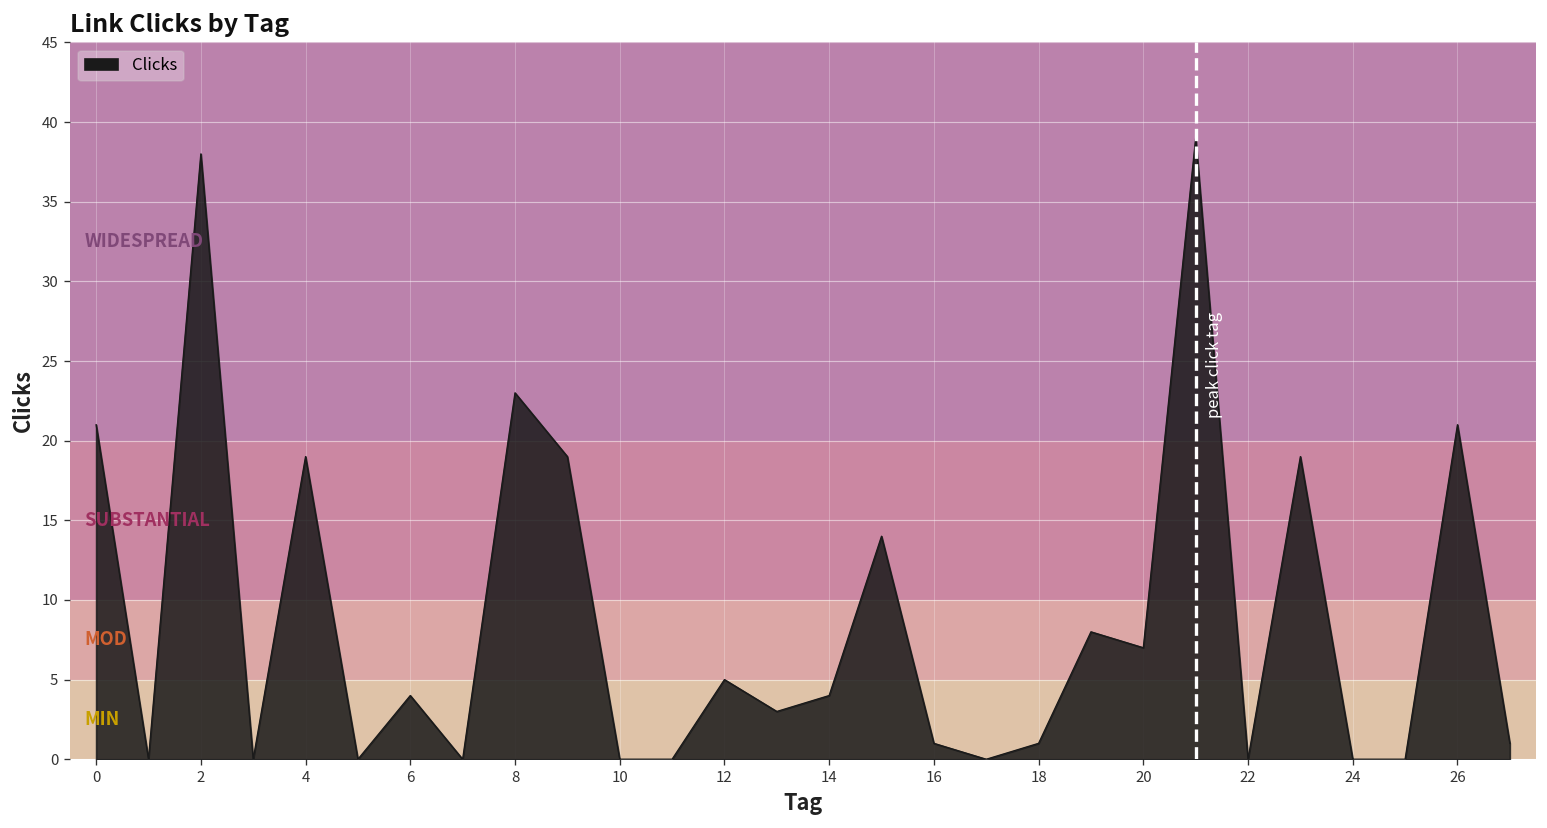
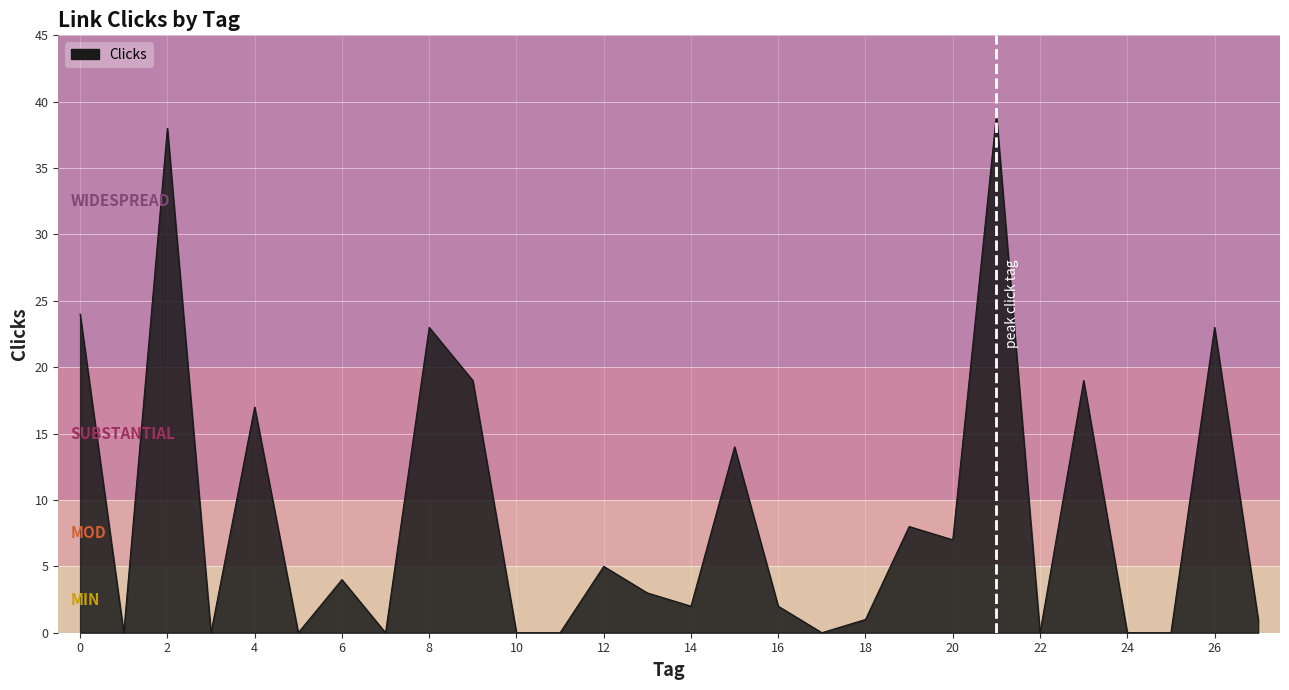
  {
-   "0": 21,
+   "0": 24,
    "2": 38,
-   "4": 19,
+   "4": 17,
    "6": 4,
    "8": 23,
    "10": 0,
    "12": 5,
-   "14": 4,
-   "16": 1,
+   "14": 2,
+   "16": 2,
    "18": 1,
    "20": 7,
    "22": 0,
    "24": 0,
-   "26": 21
+   "26": 23
  }
